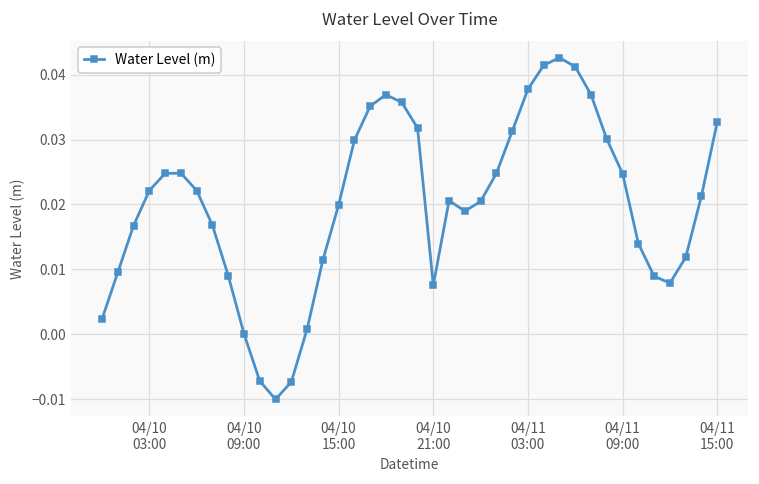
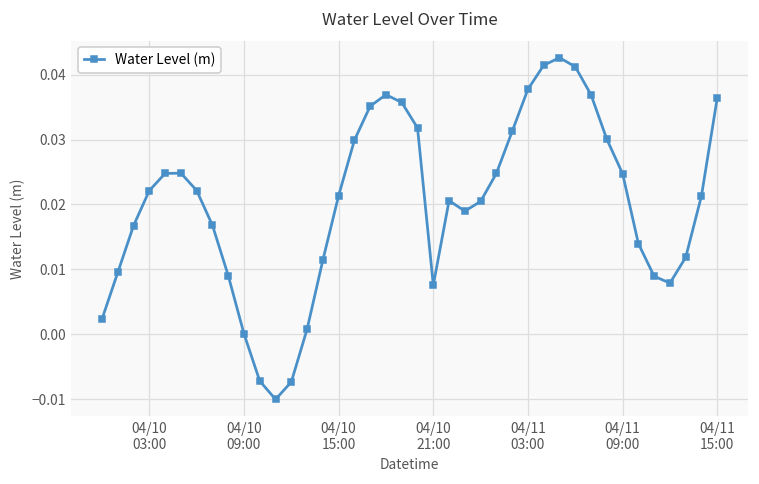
  {
    "04/10 03:00": 0.022,
    "04/10 09:00": 0.000,
-   "04/10 15:00": 0.020,
+   "04/10 15:00": 0.021,
    "04/10 21:00": 0.008,
    "04/11 03:00": 0.038,
    "04/11 09:00": 0.025,
-   "04/11 15:00": 0.033
+   "04/11 15:00": 0.036
  }
